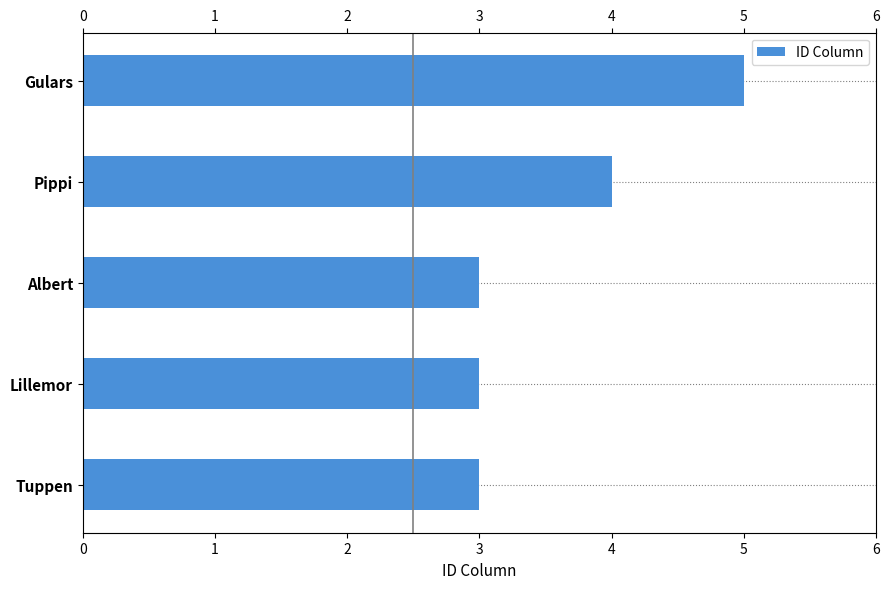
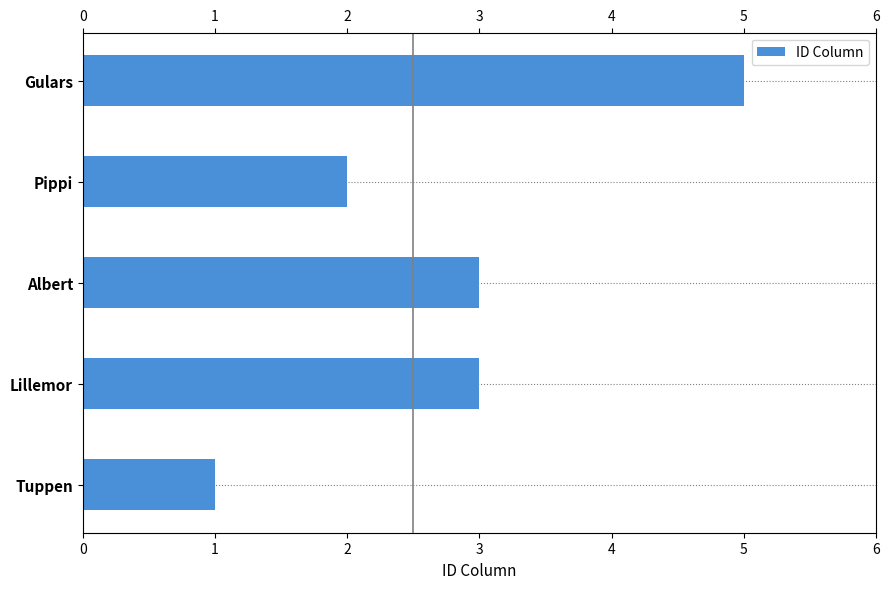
  {
    "Gulars": 5,
-   "Pippi": 4,
+   "Pippi": 2,
    "Albert": 3,
    "Lillemor": 3,
-   "Tuppen": 3
+   "Tuppen": 1
  }
